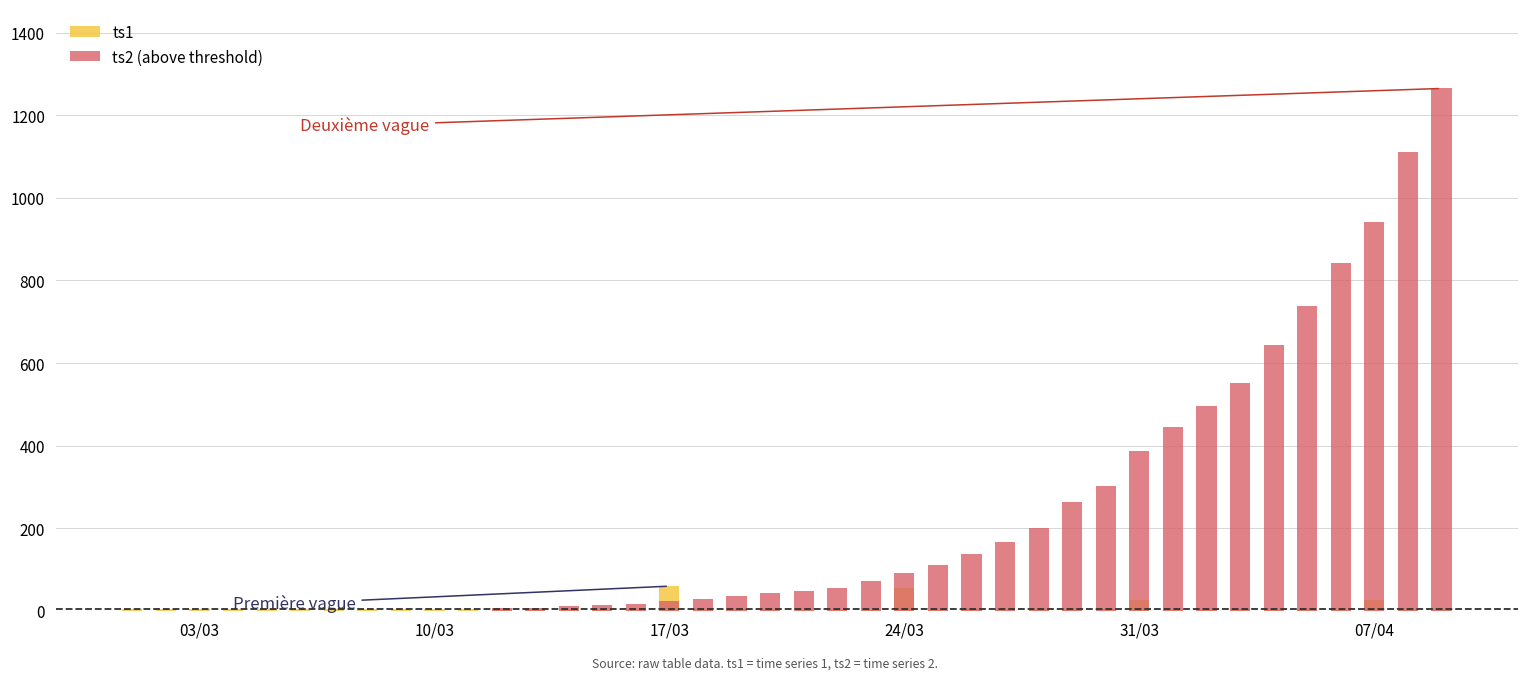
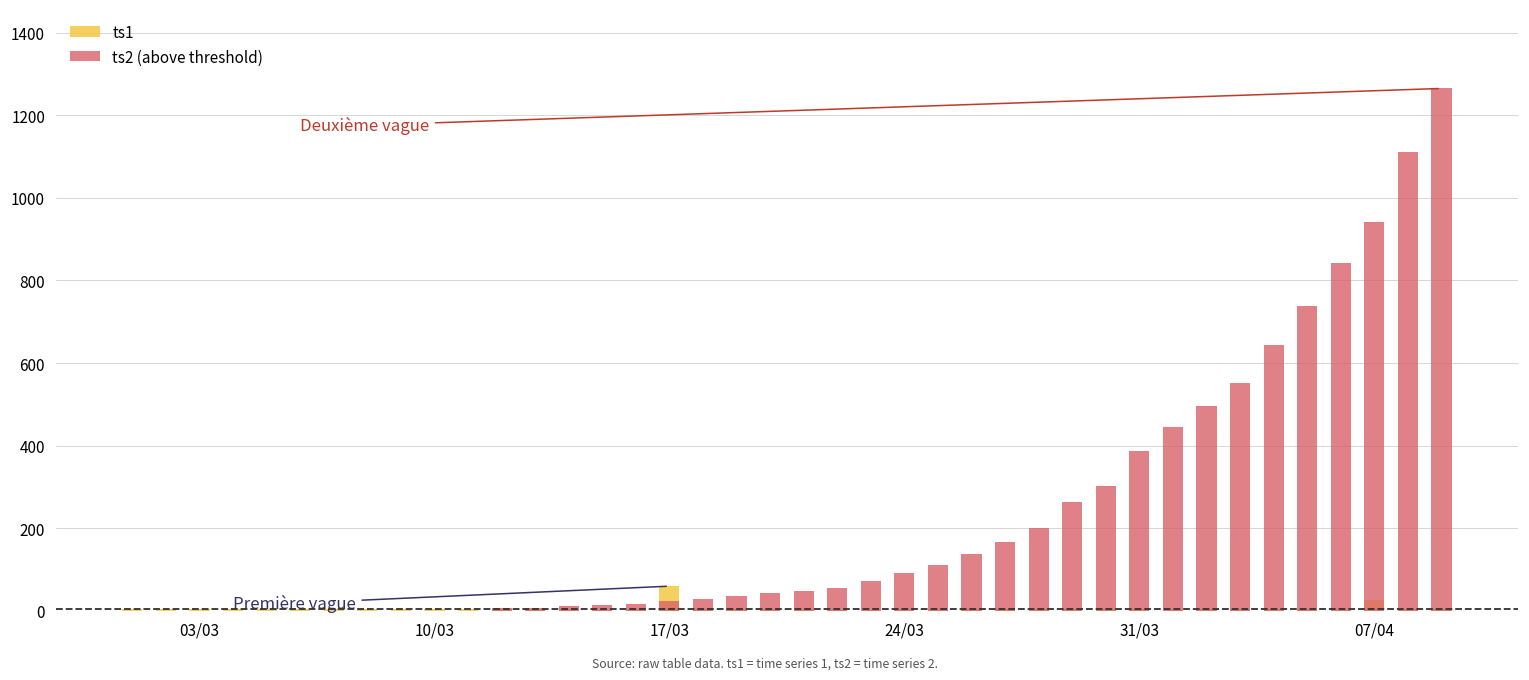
  {
    "ts1": {
      "17/03": 60,
-     "24/03": 60,
-     "31/03": 30
+     "24/03": 0,
+     "31/03": 0
    },
    "ts2 (above threshold)": {
      "03/03": 0,
      "10/03": 0,
      "24/03": 90,
      "31/03": 390,
      "07/04": 940
    }
  }
